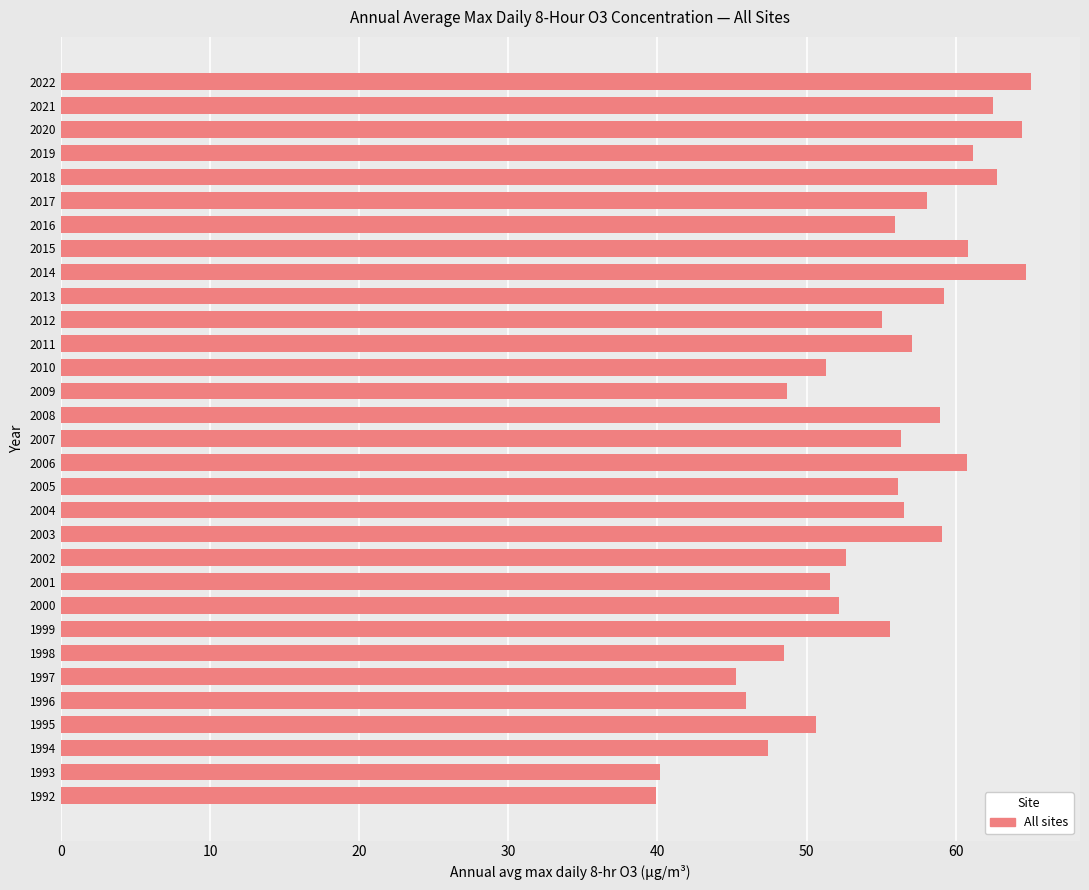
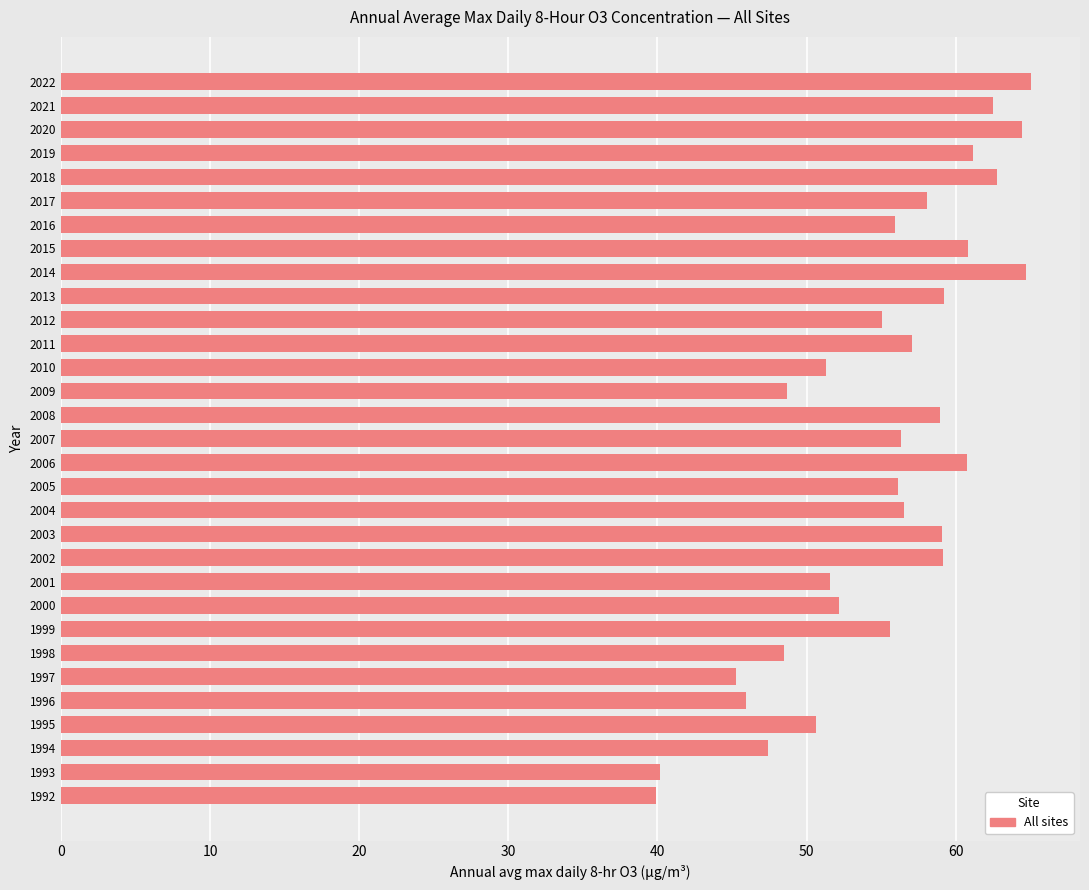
  {
    "2022": 65.1,
    "2021": 62.5,
    "2020": 64.4,
    "2019": 61.2,
    "2018": 62.8,
    "2017": 58.1,
    "2016": 55.9,
    "2015": 60.8,
    "2014": 64.7,
    "2013": 59.2,
    "2012": 55.1,
    "2011": 57.1,
    "2010": 51.3,
    "2009": 48.7,
    "2008": 58.9,
    "2007": 56.4,
    "2006": 60.7,
    "2005": 56.2,
    "2004": 56.6,
    "2003": 59.1,
-   "2002": 52.7,
+   "2002": 59.2,
    "2001": 51.5,
    "2000": 52.2,
    "1999": 55.6,
    "1998": 48.5,
    "1997": 45.3,
    "1996": 45.9,
    "1995": 50.6,
    "1994": 47.4,
    "1993": 40.2,
    "1992": 39.9
  }
